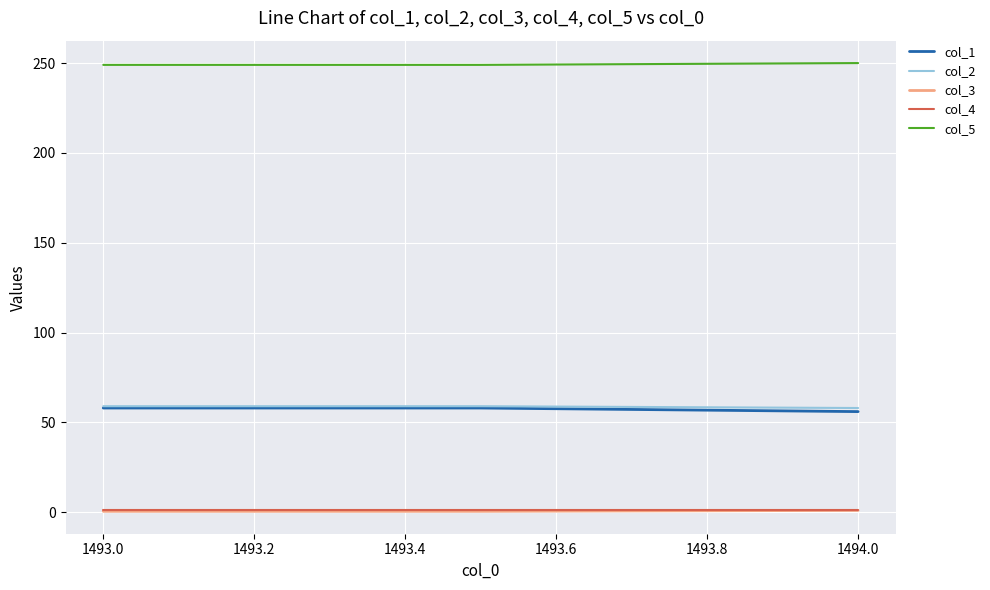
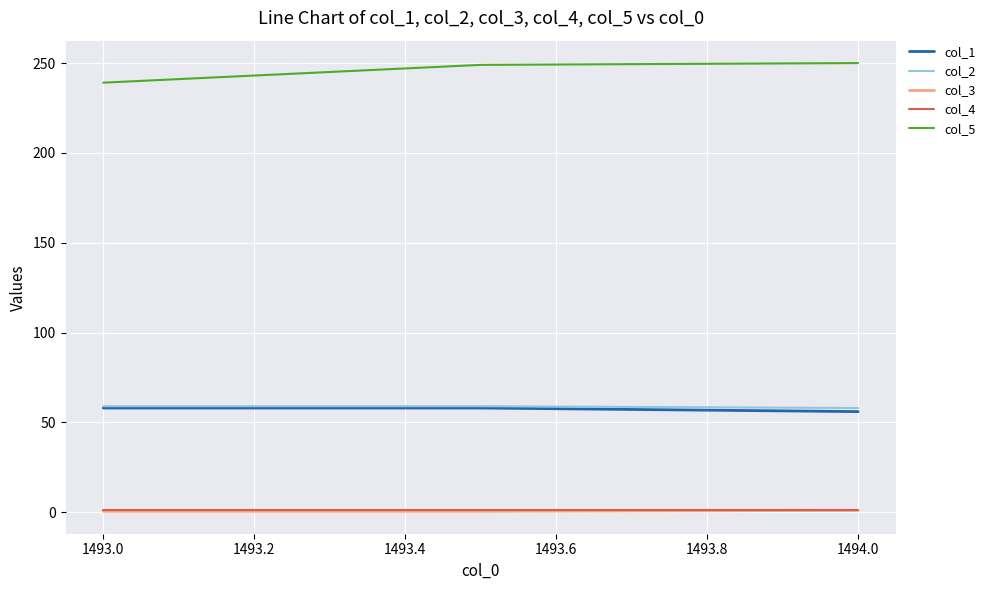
  {
    "col_1": {
      "1494.0": 56
    },
    "col_2": {
      "1494.0": 58
    },
    "col_5": {
-     "1493.0": 249,
+     "1493.0": 239,
      "1494.0": 250
    }
  }
